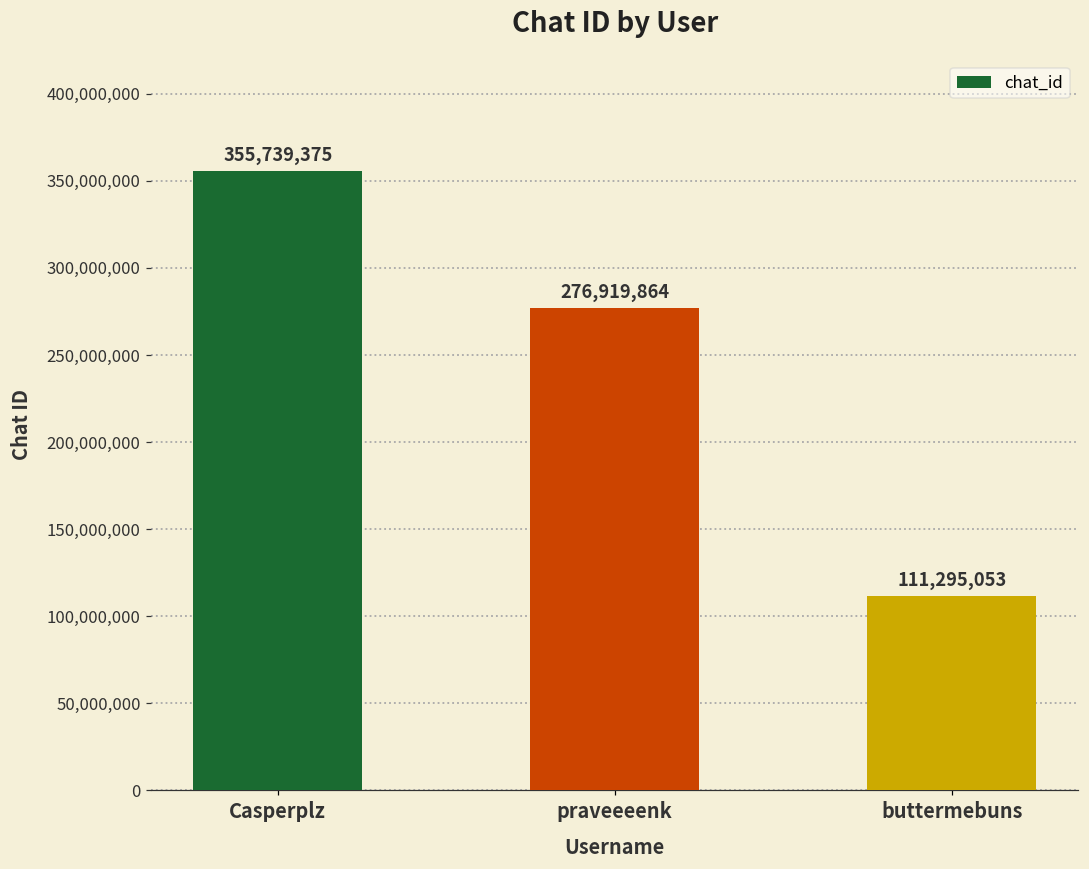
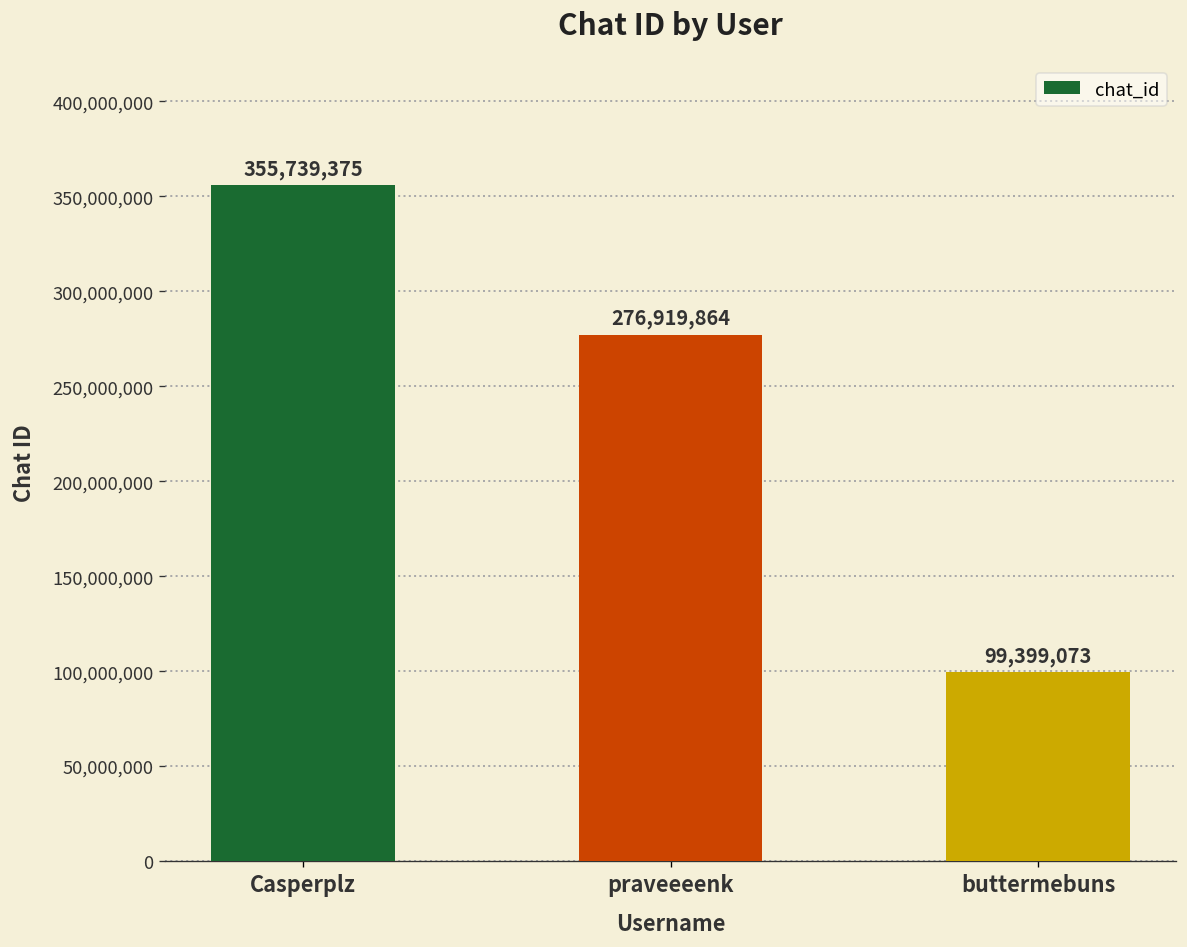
  {
    "Casperplz": "355,739,375",
    "praveeeenk": "276,919,864",
-   "buttermebuns": "111,295,053"
+   "buttermebuns": "99,399,073"
  }
